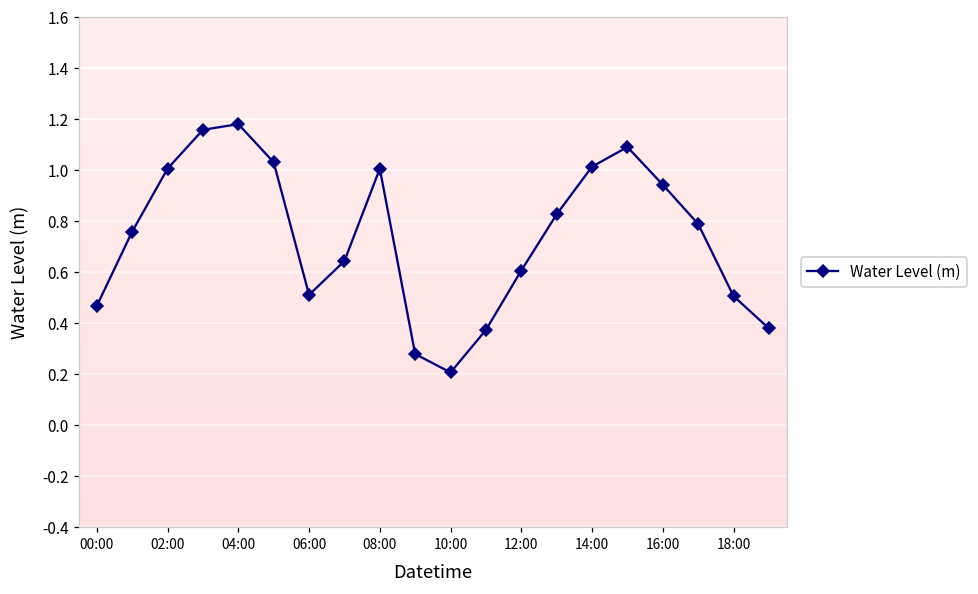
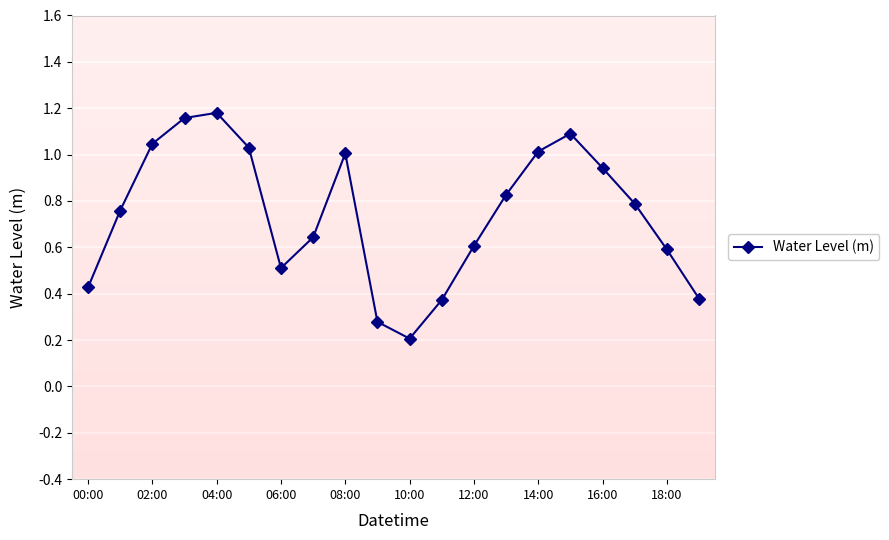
  {
-   "00:00": 0.47,
-   "02:00": 1.01,
+   "00:00": 0.43,
+   "02:00": 1.05,
    "04:00": 1.18,
    "06:00": 0.51,
    "08:00": 1.01,
    "10:00": 0.21,
    "12:00": 0.61,
    "14:00": 1.01,
    "16:00": 0.94,
-   "18:00": 0.51
+   "18:00": 0.59
  }
